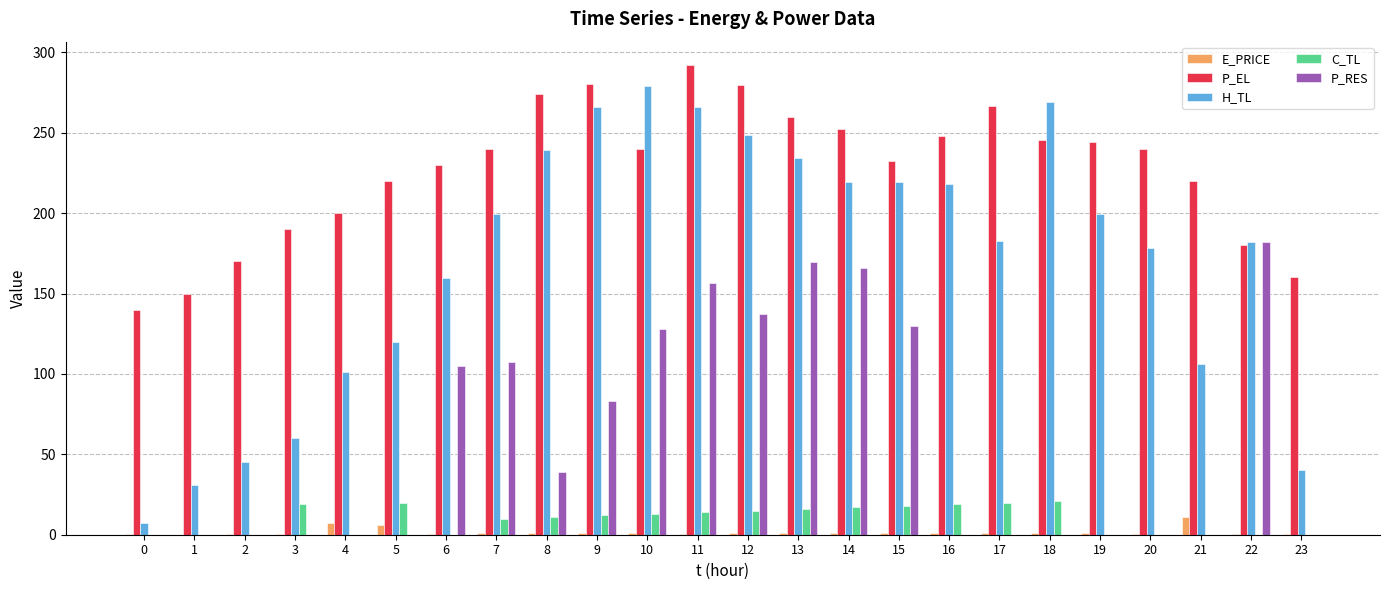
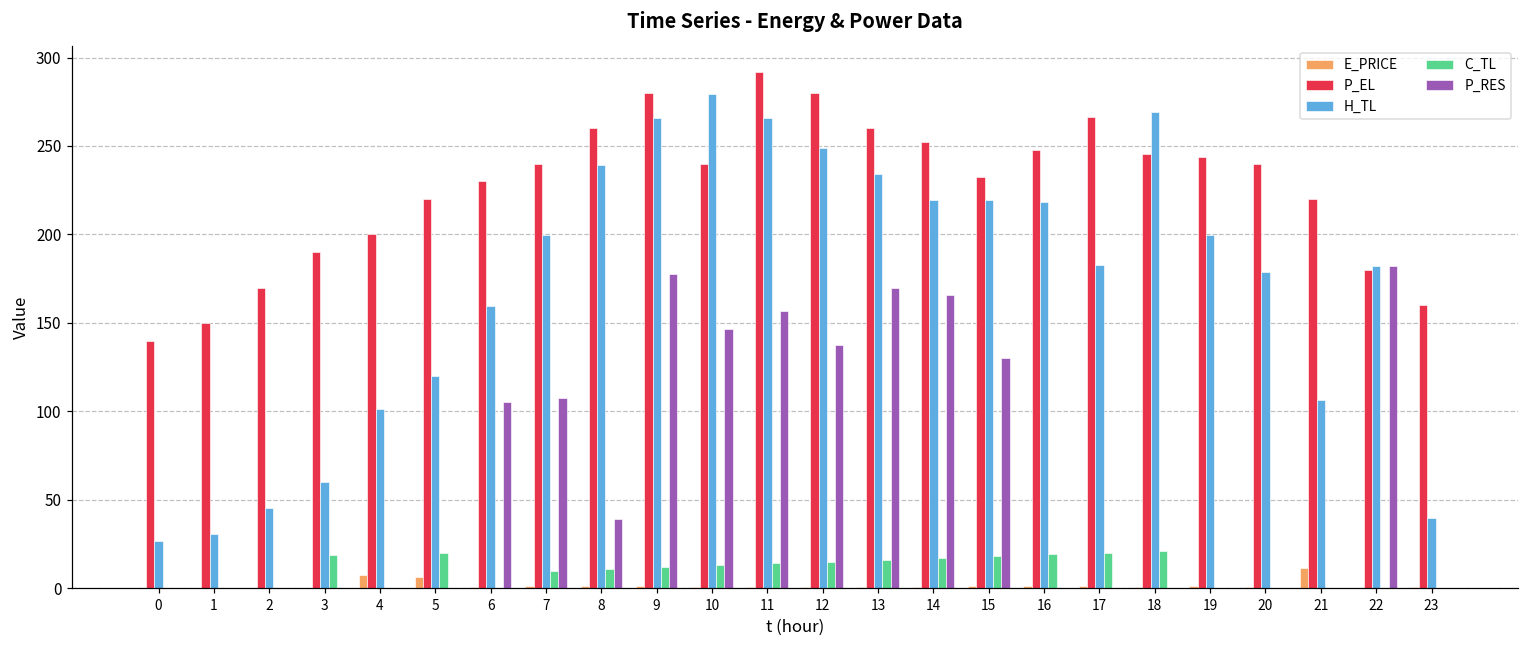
  {
    "E_PRICE": {
      "4": 8,
      "5": 6,
      "21": 11
    },
    "P_EL": {
      "0": 140,
      "1": 150,
      "2": 170,
      "3": 190,
      "4": 200,
      "5": 220,
      "6": 230,
      "7": 240,
-     "8": 274,
+     "8": 260,
      "9": 280,
      "10": 240,
      "11": 292,
      "12": 280,
      "13": 260,
      "14": 252,
      "15": 233,
      "16": 248,
      "17": 267,
      "18": 246,
      "19": 244,
      "20": 240,
      "21": 220,
      "22": 180,
      "23": 160
    },
    "H_TL": {
-     "0": 7,
+     "0": 27,
      "1": 31,
      "2": 45,
      "3": 60,
      "4": 101,
      "5": 120,
      "6": 160,
      "7": 200,
      "8": 239,
      "9": 266,
      "10": 279,
      "11": 266,
      "12": 249,
      "13": 234,
      "14": 220,
      "15": 219,
      "16": 218,
      "17": 183,
      "18": 269,
      "19": 200,
      "20": 179,
      "21": 106,
      "22": 182,
      "23": 40
    },
    "C_TL": {
      "0": 0,
      "1": 0,
      "2": 0,
      "3": 19,
      "4": 0,
      "5": 20,
      "6": 0,
      "7": 10,
      "8": 11,
      "9": 12,
      "10": 13,
      "11": 14,
      "12": 15,
      "13": 16,
      "14": 17,
      "15": 18,
      "16": 19,
      "17": 20,
      "18": 21,
      "19": 0,
      "20": 0,
      "21": 0,
      "22": 0,
      "23": 0
    },
    "P_RES": {
      "0": 0,
      "1": 0,
      "2": 0,
      "3": 0,
      "4": 0,
      "5": 0,
      "6": 105,
      "7": 107,
      "8": 39,
-     "9": 83,
-     "10": 128,
+     "9": 178,
+     "10": 147,
      "11": 157,
      "12": 137,
      "13": 170,
      "14": 166,
      "15": 130,
      "16": 0,
      "17": 0,
      "18": 0,
      "19": 0,
      "20": 0,
      "21": 0,
      "22": 182,
      "23": 0
    }
  }
